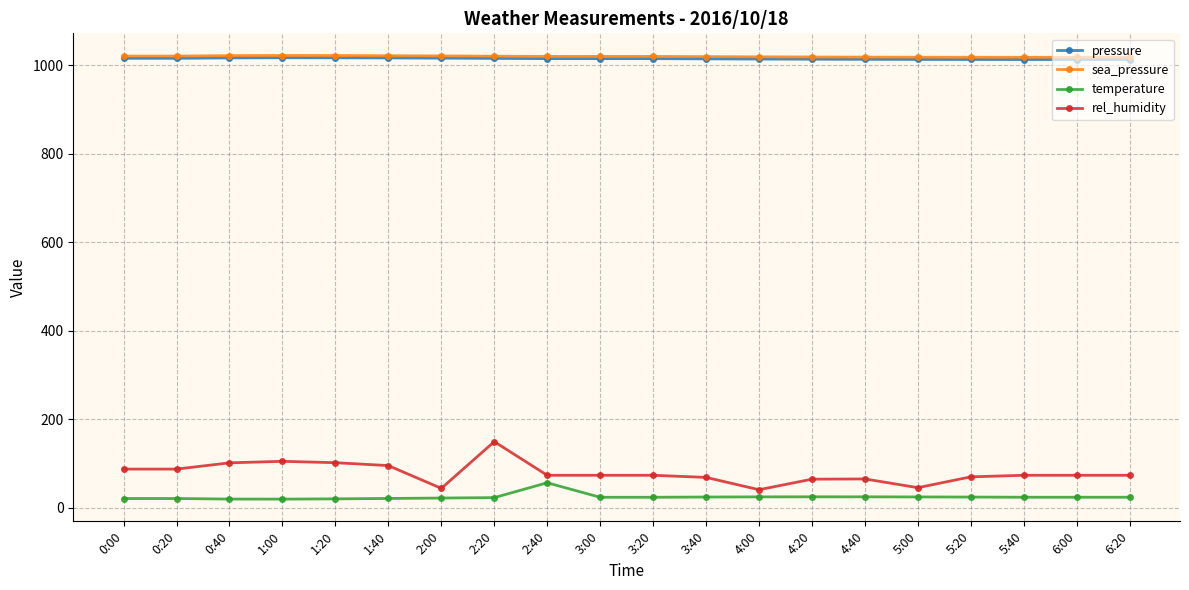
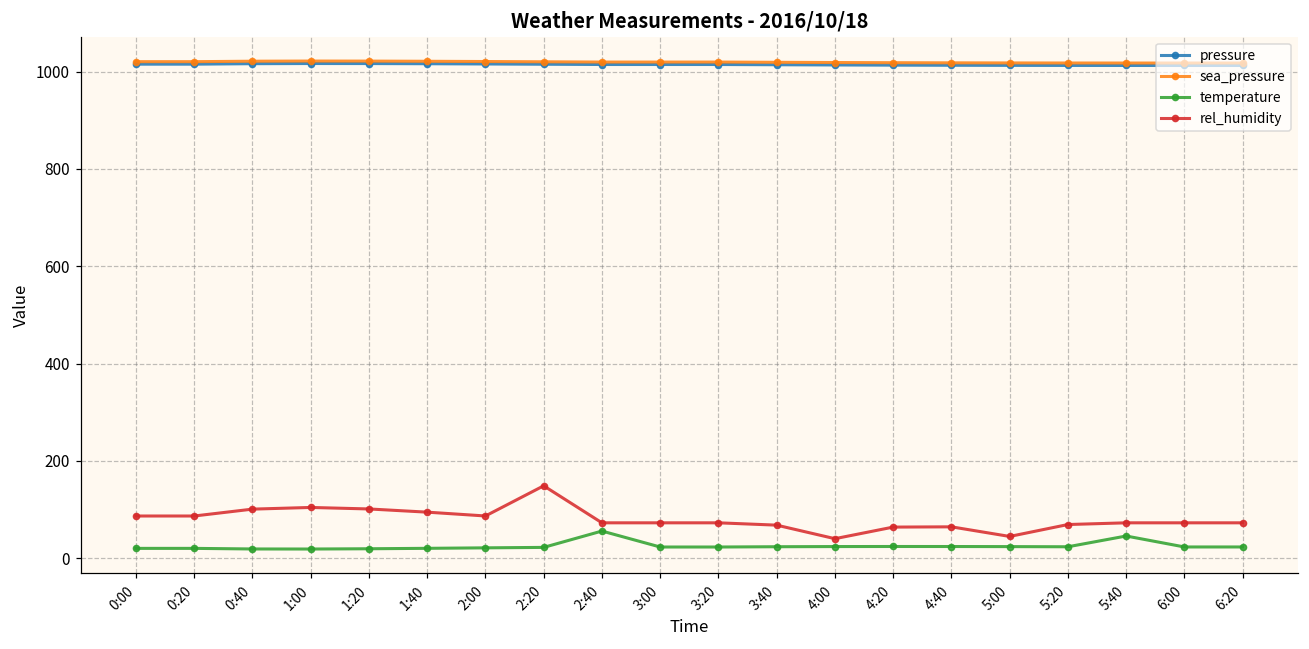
  {
    "temperature": {
      "0:00": 20,
      "0:20": 20,
      "0:40": 20,
      "1:00": 20,
      "1:20": 20,
      "1:40": 20,
      "2:00": 20,
      "2:20": 20,
      "2:40": 60,
      "3:00": 20,
      "3:20": 20,
      "3:40": 20,
      "4:00": 20,
      "4:20": 20,
      "4:40": 20,
      "5:00": 20,
      "5:20": 20,
-     "5:40": 20,
+     "5:40": 50,
      "6:00": 20,
      "6:20": 20
    },
    "rel_humidity": {
      "0:00": 90,
      "0:20": 90,
      "0:40": 100,
      "1:00": 100,
      "1:20": 100,
      "1:40": 90,
-     "2:00": 40,
+     "2:00": 90,
      "2:20": 150,
      "2:40": 70,
      "3:00": 70,
      "3:20": 70,
      "3:40": 70,
      "4:00": 40,
      "4:20": 60,
      "4:40": 60,
      "5:00": 50,
      "5:20": 70,
      "5:40": 70,
      "6:00": 70,
      "6:20": 70
    }
  }
